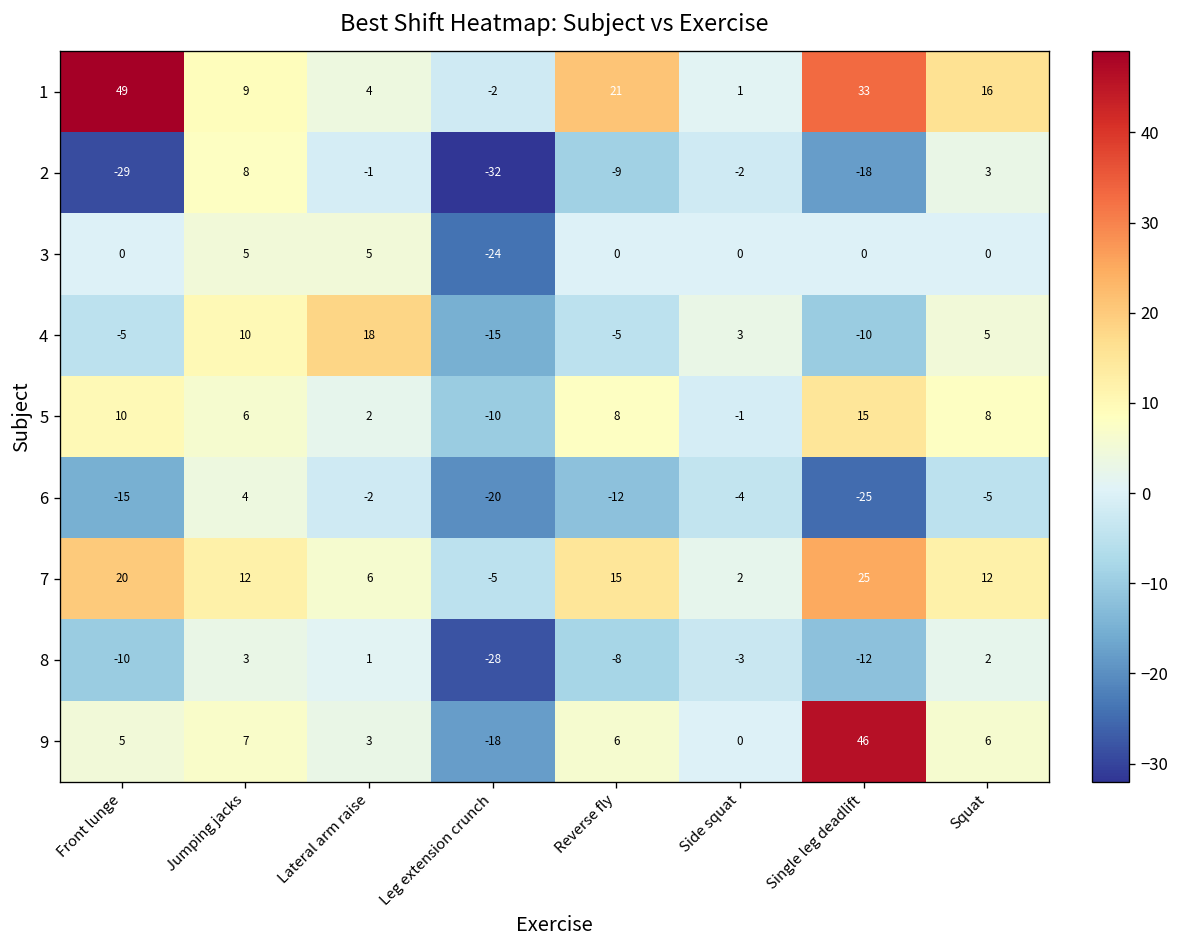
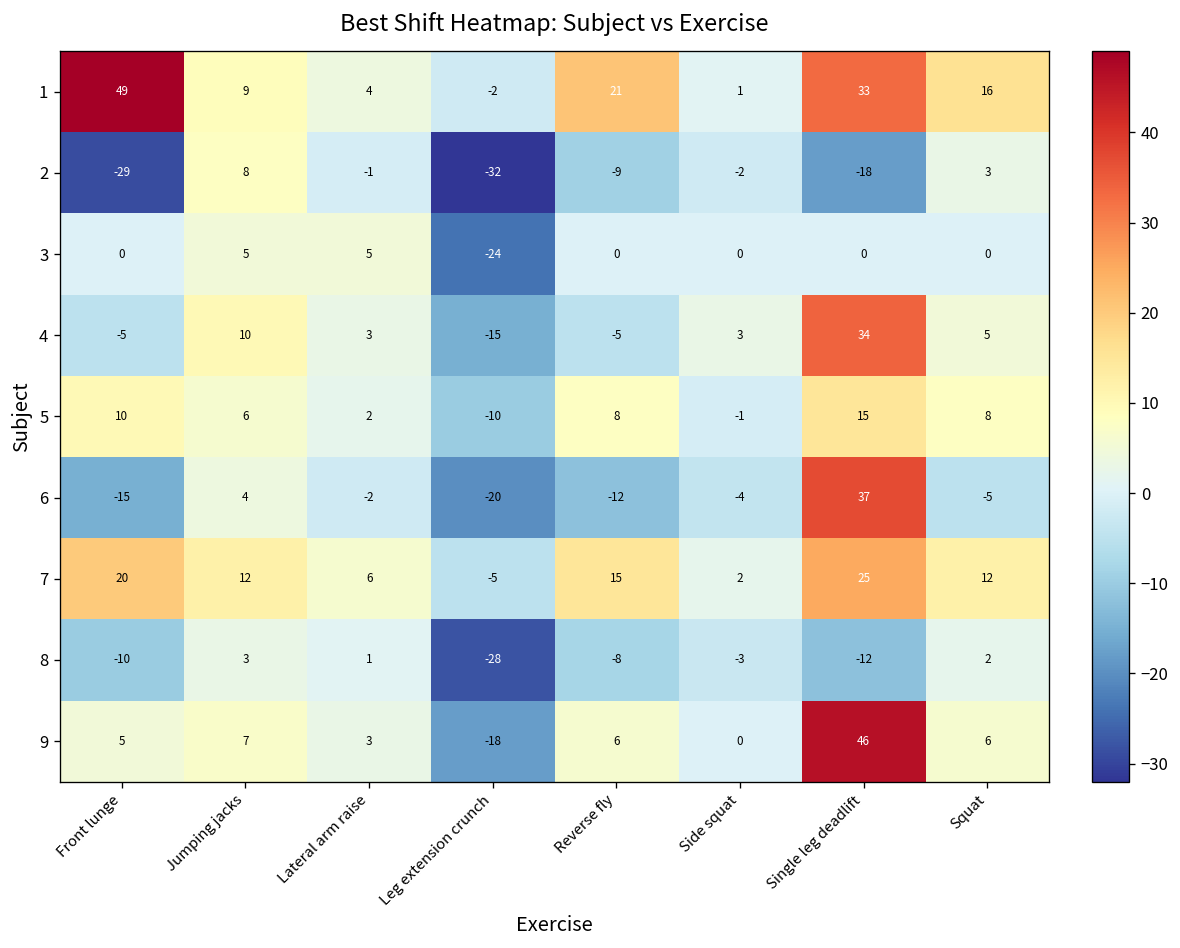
  {
    "1": {
      "Front lunge": 49,
      "Jumping jacks": 9,
      "Lateral arm raise": 4,
      "Leg extension crunch": -2,
      "Reverse fly": 21,
      "Side squat": 1,
      "Single leg deadlift": 33,
      "Squat": 16
    },
    "2": {
      "Front lunge": -29,
      "Jumping jacks": 8,
      "Lateral arm raise": -1,
      "Leg extension crunch": -32,
      "Reverse fly": -9,
      "Side squat": -2,
      "Single leg deadlift": -18,
      "Squat": 3
    },
    "3": {
      "Front lunge": 0,
      "Jumping jacks": 5,
      "Lateral arm raise": 5,
      "Leg extension crunch": -24,
      "Reverse fly": 0,
      "Side squat": 0,
      "Single leg deadlift": 0,
      "Squat": 0
    },
    "4": {
      "Front lunge": -5,
      "Jumping jacks": 10,
-     "Lateral arm raise": 18,
+     "Lateral arm raise": 3,
      "Leg extension crunch": -15,
      "Reverse fly": -5,
      "Side squat": 3,
-     "Single leg deadlift": -10,
+     "Single leg deadlift": 34,
      "Squat": 5
    },
    "5": {
      "Front lunge": 10,
      "Jumping jacks": 6,
      "Lateral arm raise": 2,
      "Leg extension crunch": -10,
      "Reverse fly": 8,
      "Side squat": -1,
      "Single leg deadlift": 15,
      "Squat": 8
    },
    "6": {
      "Front lunge": -15,
      "Jumping jacks": 4,
      "Lateral arm raise": -2,
      "Leg extension crunch": -20,
      "Reverse fly": -12,
      "Side squat": -4,
-     "Single leg deadlift": -25,
+     "Single leg deadlift": 37,
      "Squat": -5
    },
    "7": {
      "Front lunge": 20,
      "Jumping jacks": 12,
      "Lateral arm raise": 6,
      "Leg extension crunch": -5,
      "Reverse fly": 15,
      "Side squat": 2,
      "Single leg deadlift": 25,
      "Squat": 12
    },
    "8": {
      "Front lunge": -10,
      "Jumping jacks": 3,
      "Lateral arm raise": 1,
      "Leg extension crunch": -28,
      "Reverse fly": -8,
      "Side squat": -3,
      "Single leg deadlift": -12,
      "Squat": 2
    },
    "9": {
      "Front lunge": 5,
      "Jumping jacks": 7,
      "Lateral arm raise": 3,
      "Leg extension crunch": -18,
      "Reverse fly": 6,
      "Side squat": 0,
      "Single leg deadlift": 46,
      "Squat": 6
    }
  }
